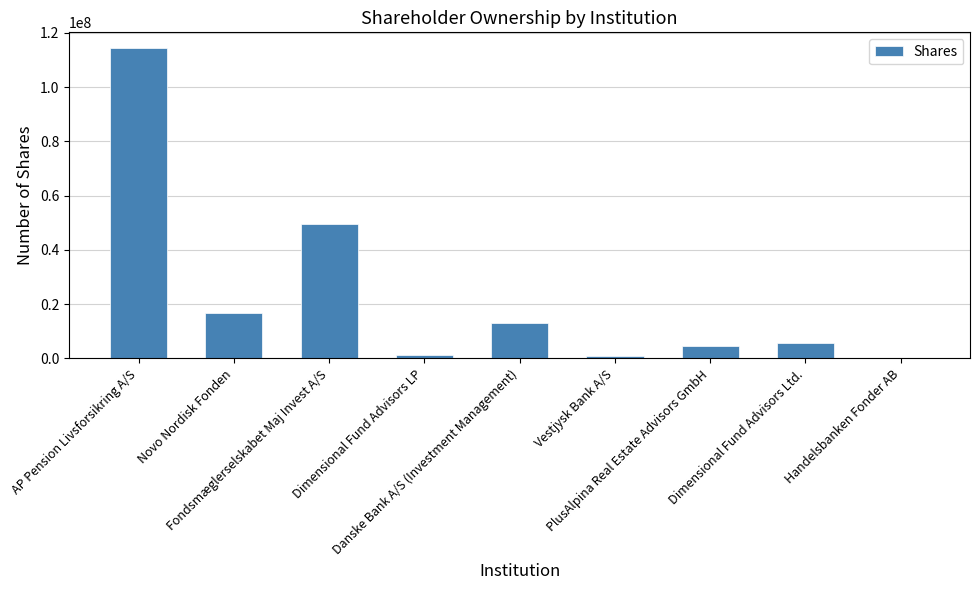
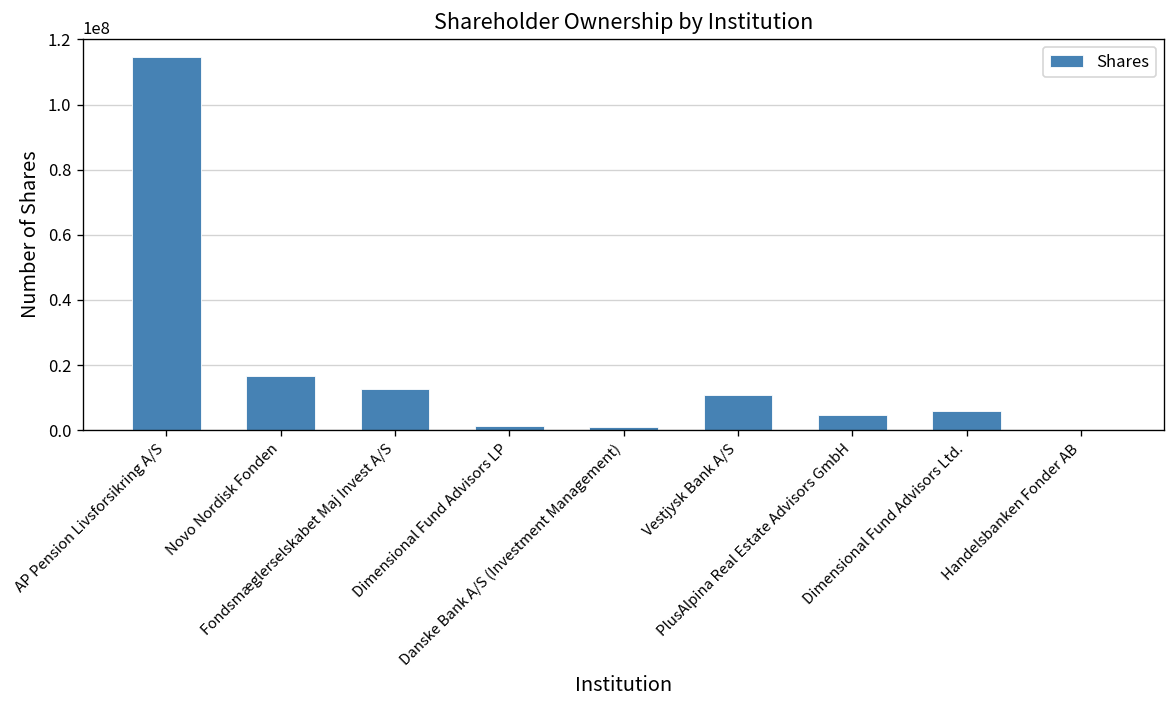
  {
    "AP Pension Livsforsikring A/S": 114000000,
    "Novo Nordisk Fonden": 17000000,
-   "Fondsmæglerselskabet Maj Invest A/S": 50000000,
+   "Fondsmæglerselskabet Maj Invest A/S": 13000000,
    "Dimensional Fund Advisors LP": 1000000,
-   "Danske Bank A/S (Investment Management)": 13000000,
-   "Vestjysk Bank A/S": 1000000,
+   "Danske Bank A/S (Investment Management)": 1000000,
+   "Vestjysk Bank A/S": 11000000,
    "PlusAlpina Real Estate Advisors GmbH": 5000000,
    "Dimensional Fund Advisors Ltd.": 6000000
  }
